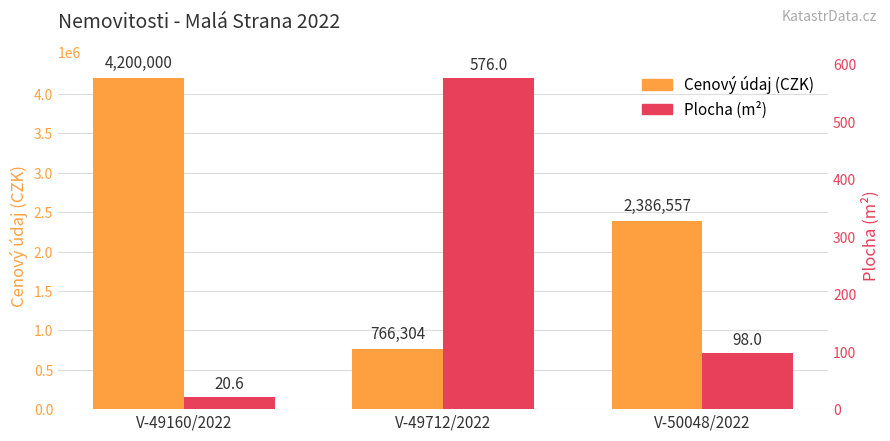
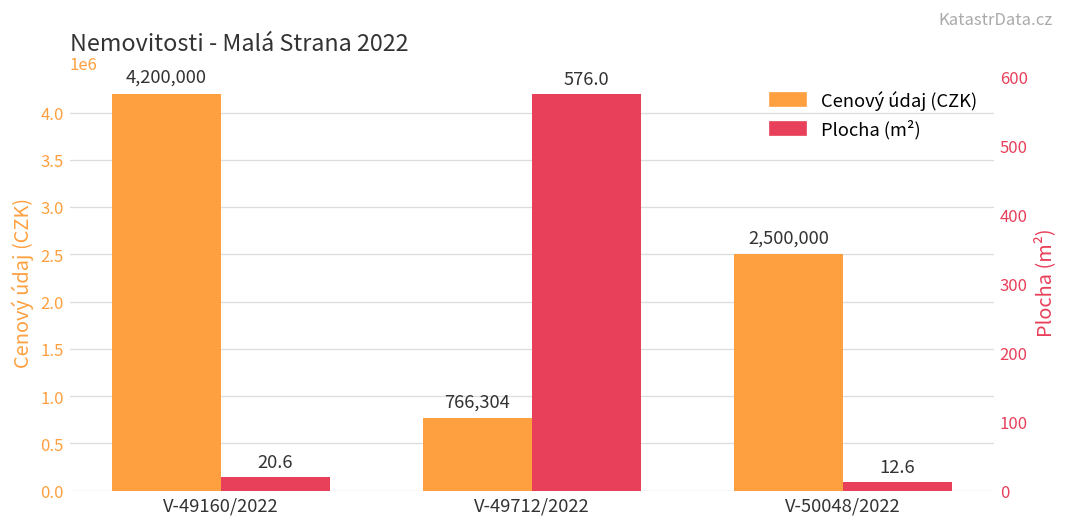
  {
    "Cenový údaj (CZK)": {
      "V-49160/2022": "4,200,000",
      "V-49712/2022": "766,304",
-     "V-50048/2022": "2,386,557"
+     "V-50048/2022": "2,500,000"
    },
    "Plocha (m²)": {
      "V-49160/2022": "20.6",
      "V-49712/2022": "576.0",
-     "V-50048/2022": "98.0"
+     "V-50048/2022": "12.6"
    }
  }
